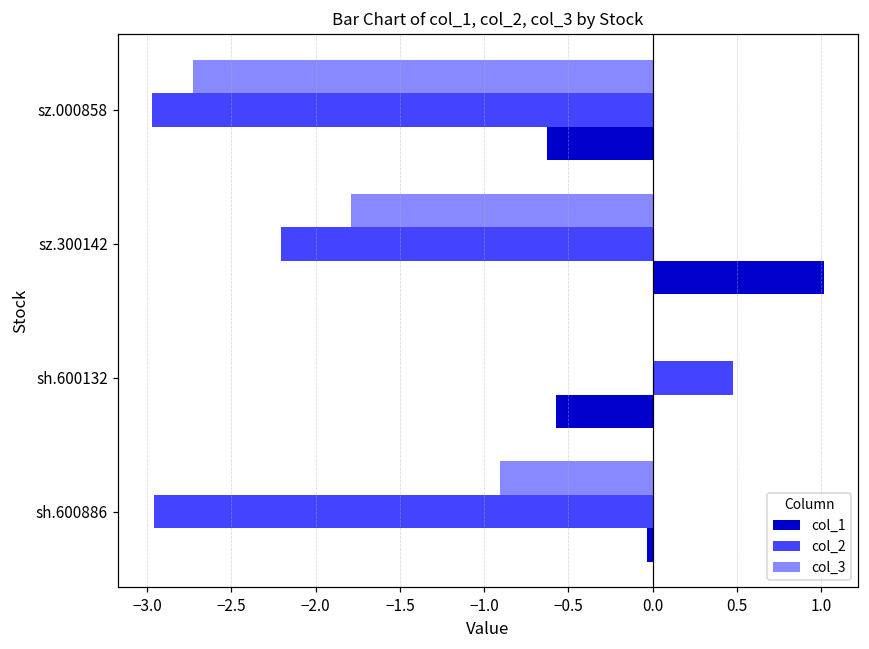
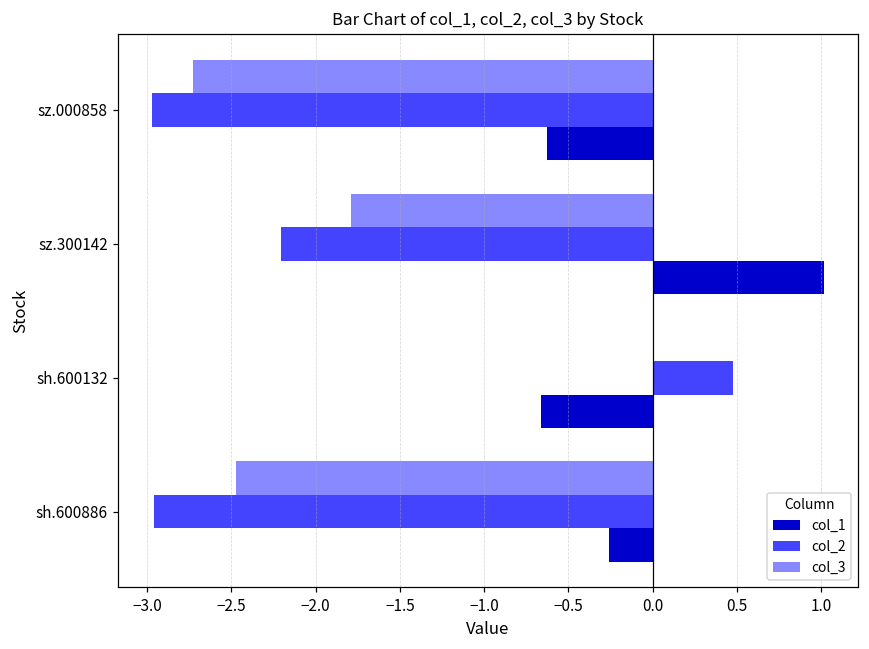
  {
    "col_1": {
      "sz.000858": -0.63,
      "sz.300142": 1.02,
-     "sh.600132": -0.57,
-     "sh.600886": -0.03
+     "sh.600132": -0.66,
+     "sh.600886": -0.26
    },
    "col_2": {
      "sz.000858": -2.97,
      "sz.300142": -2.21,
      "sh.600132": 0.47,
      "sh.600886": -2.96
    },
    "col_3": {
      "sz.000858": -2.73,
      "sz.300142": -1.79,
      "sh.600132": 0.00,
-     "sh.600886": -0.91
+     "sh.600886": -2.47
    }
  }
